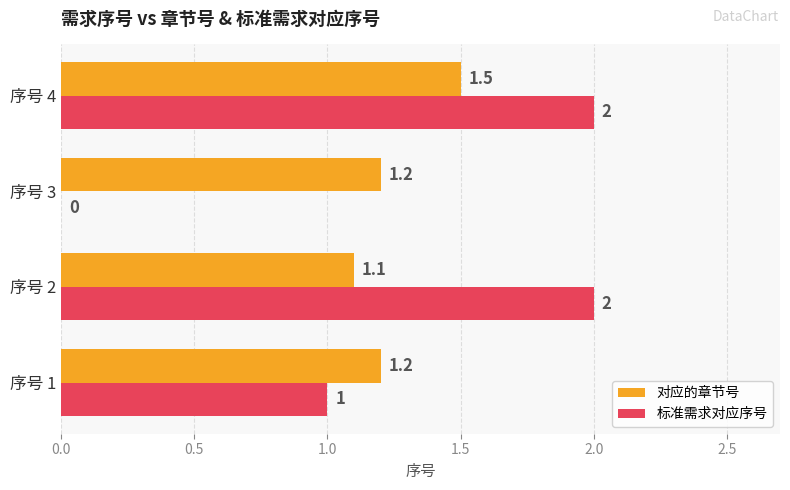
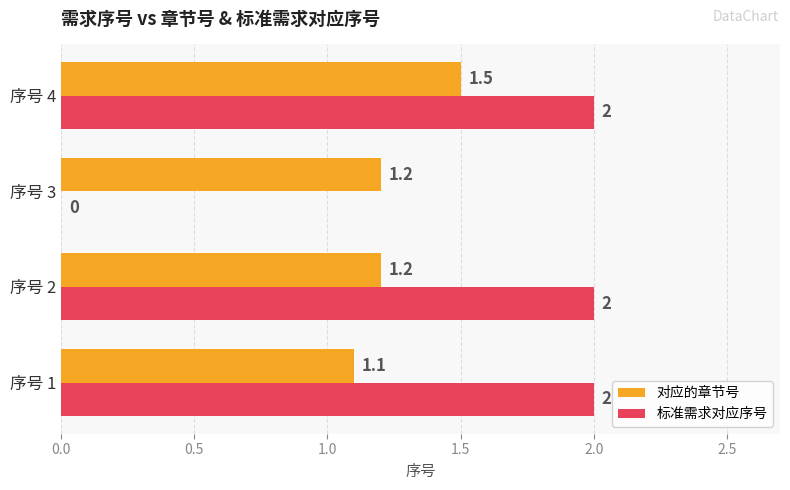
  {
    "对应的章节号": {
      "序号 4": 1.5,
      "序号 3": 1.2,
-     "序号 2": 1.1,
-     "序号 1": 1.2
+     "序号 2": 1.2,
+     "序号 1": 1.1
    },
    "标准需求对应序号": {
      "序号 4": 2,
      "序号 3": 0,
      "序号 2": 2,
-     "序号 1": 1
+     "序号 1": 2
    }
  }
